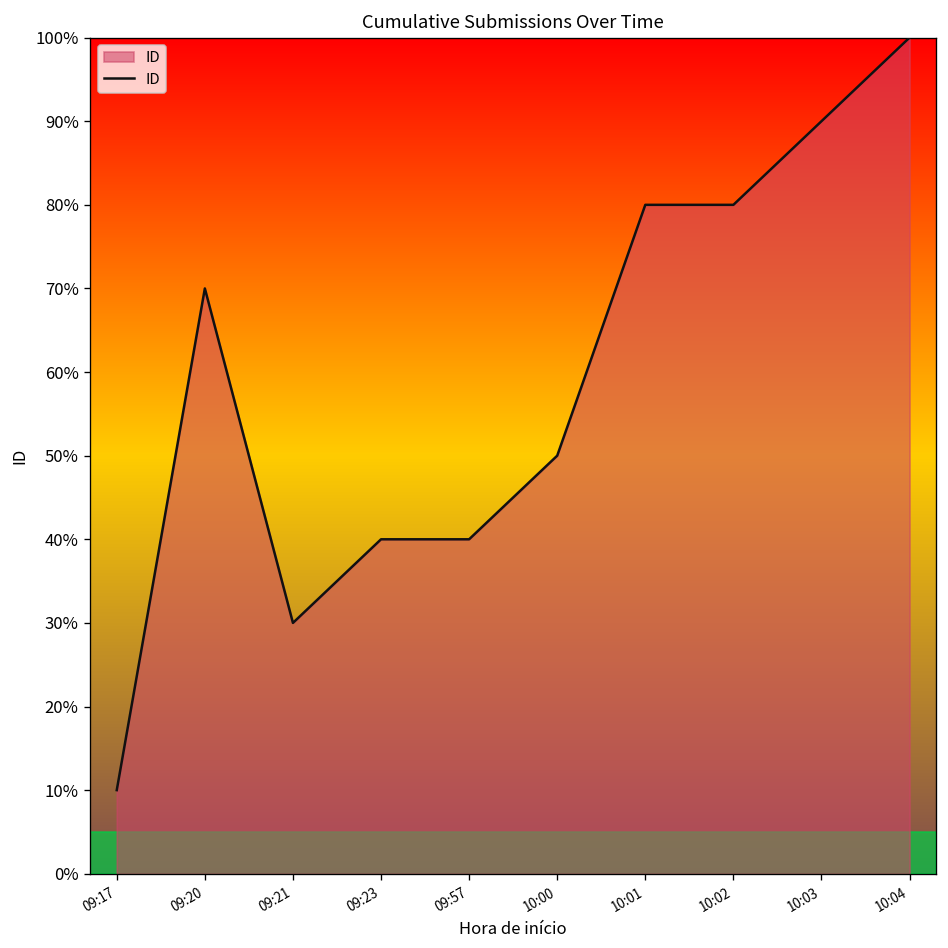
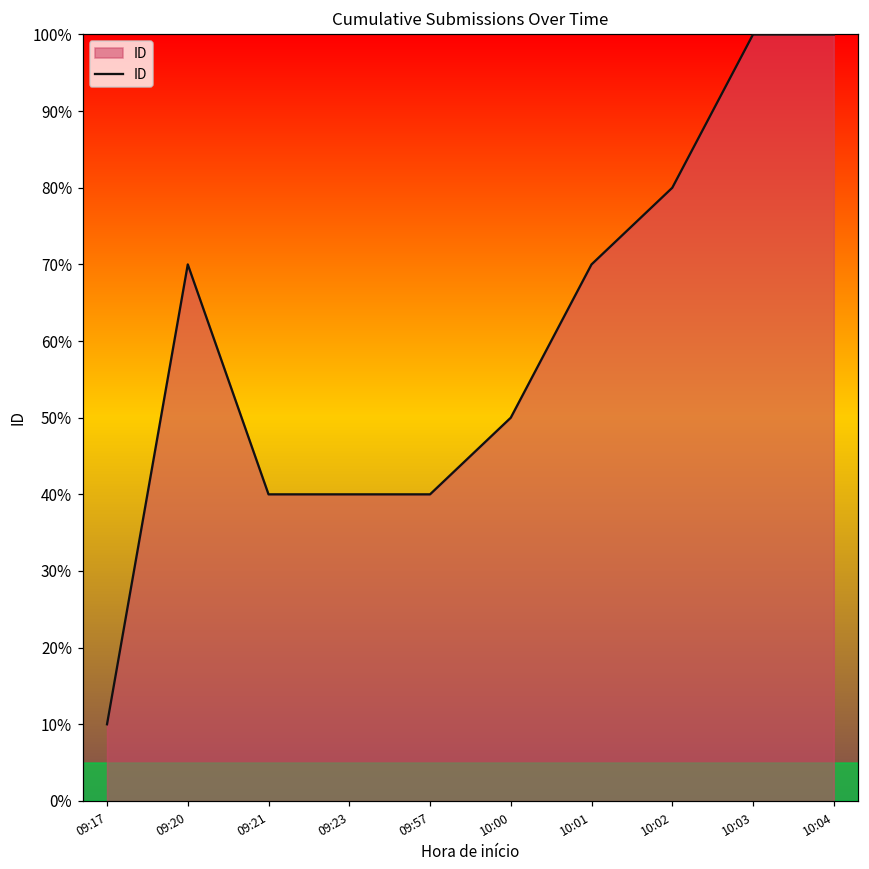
  {
    "09:17": "10%",
    "09:20": "70%",
-   "09:21": "30%",
+   "09:21": "40%",
    "09:23": "40%",
    "09:57": "40%",
    "10:00": "50%",
-   "10:01": "80%",
+   "10:01": "70%",
    "10:02": "80%",
-   "10:03": "90%",
+   "10:03": "100%",
    "10:04": "100%"
  }
